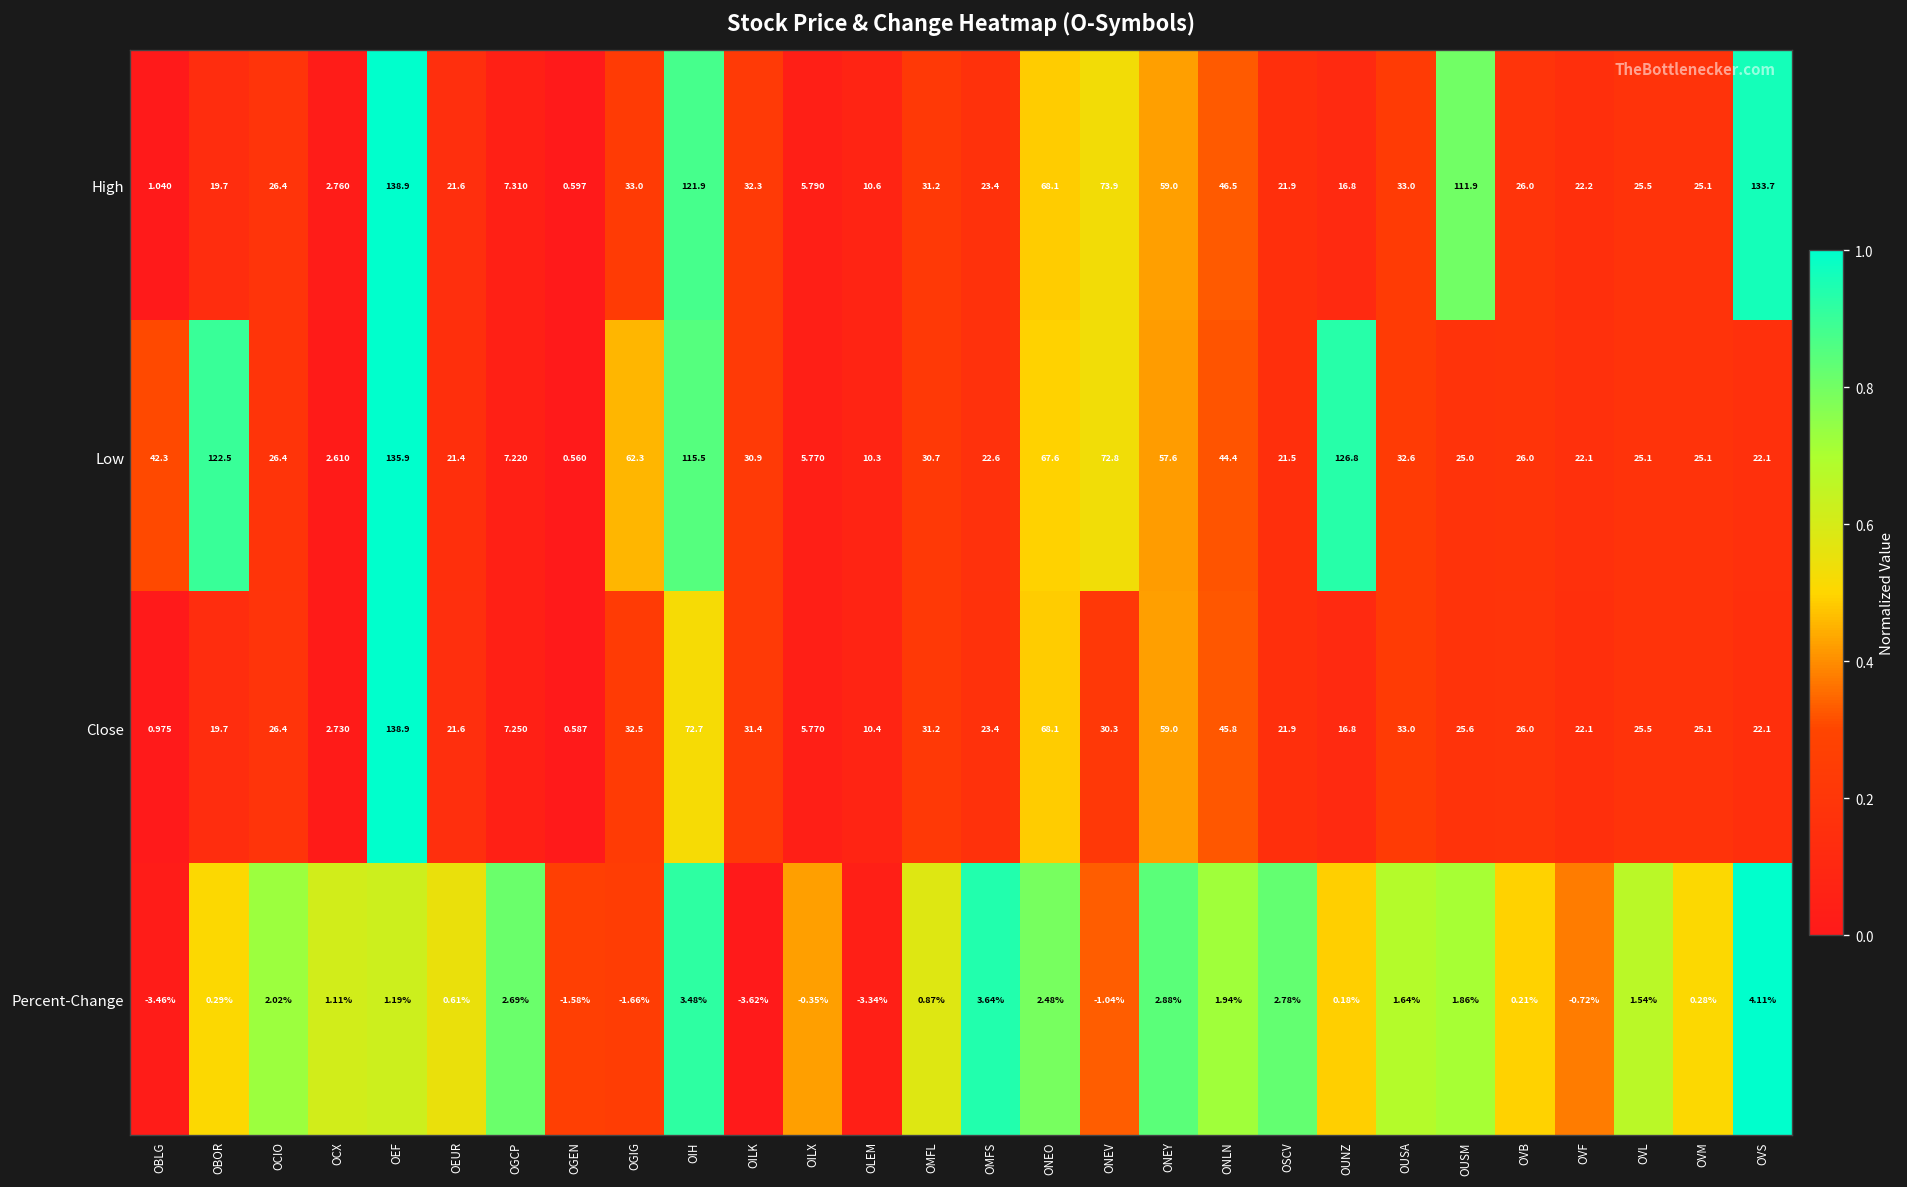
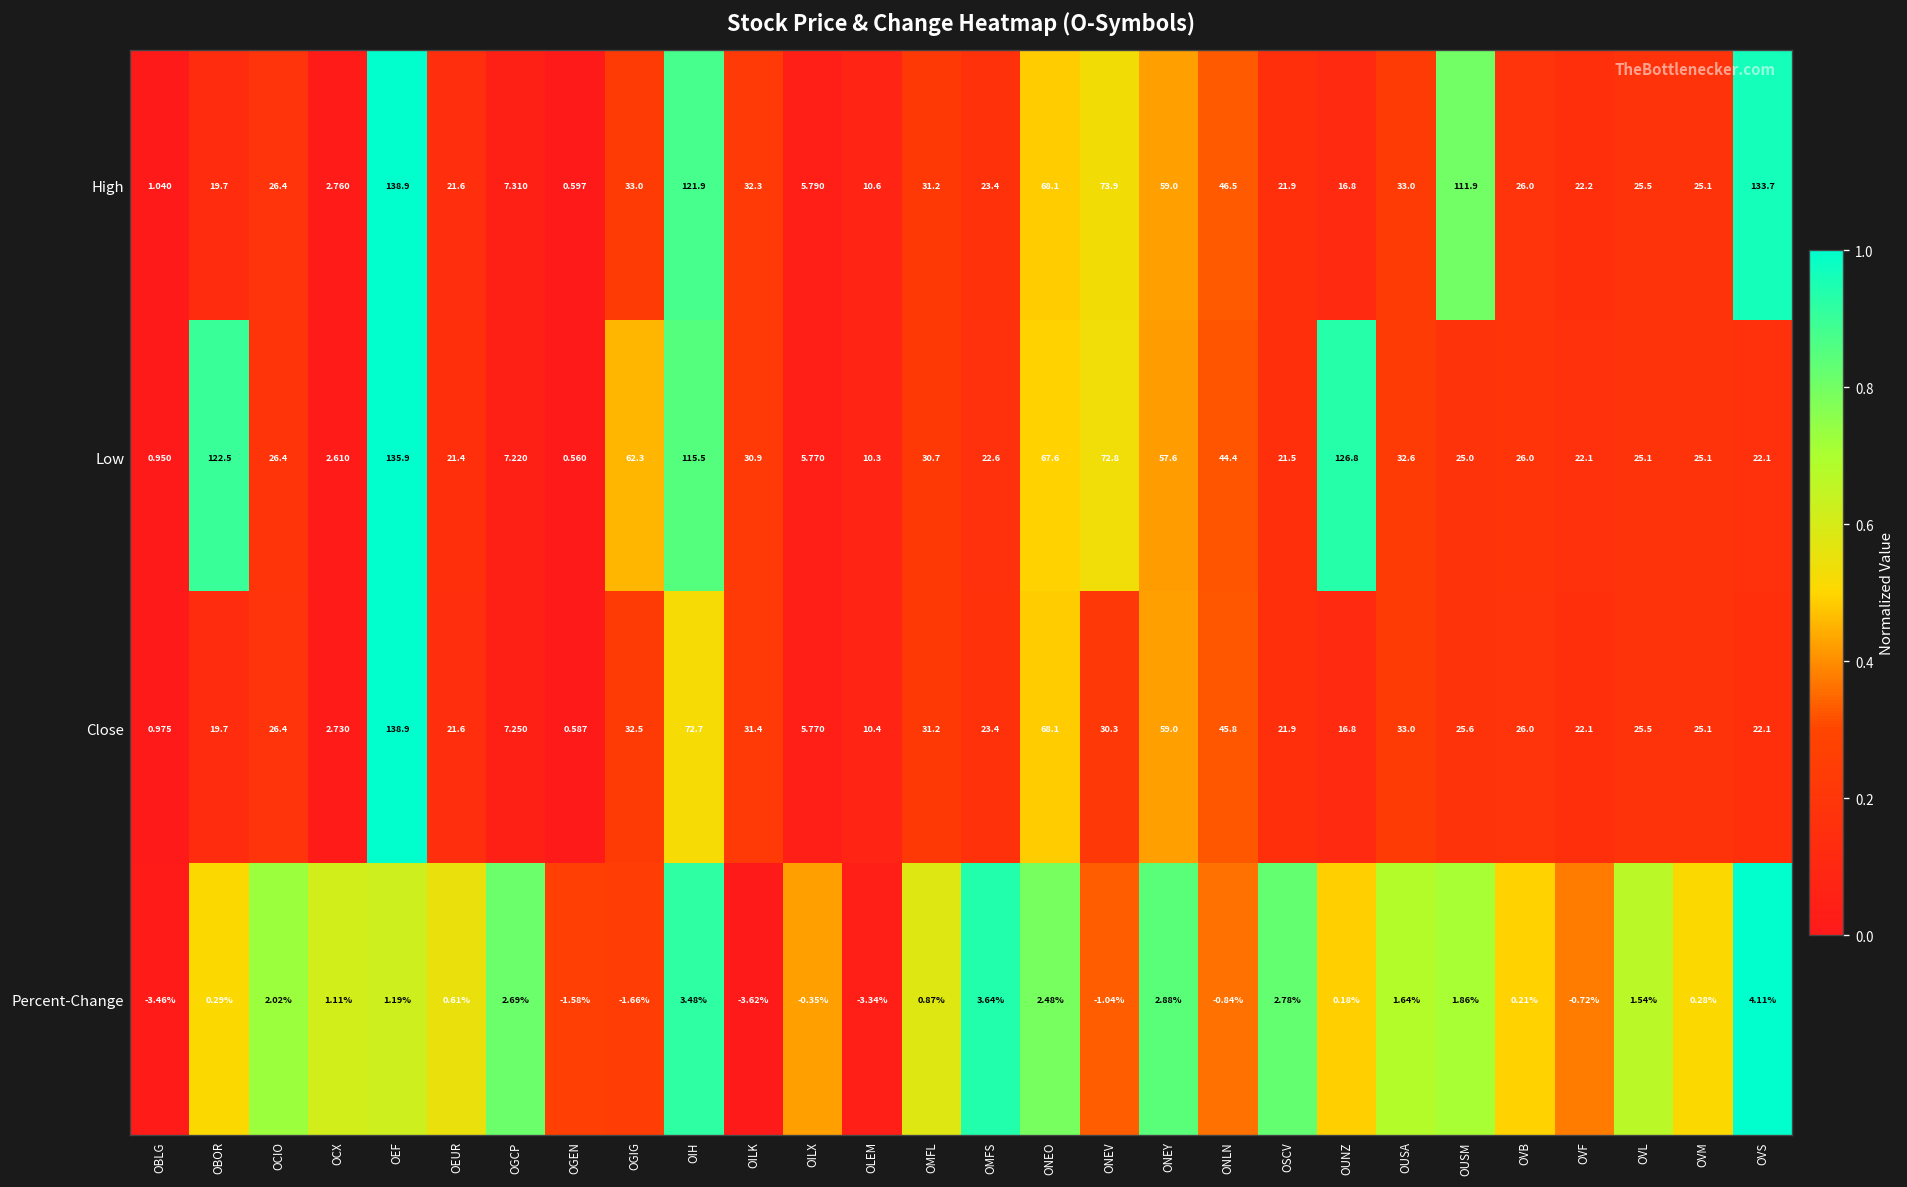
  {
    "High": {
      "OBLG": "1.040",
      "OBOR": "19.7",
      "OCIO": "26.4",
      "OCX": "2.760",
      "OEF": "138.9",
      "OEUR": "21.6",
      "OGCP": "7.310",
      "OGEN": "0.597",
      "OGIG": "33.0",
      "OIH": "121.9",
      "OILK": "32.3",
      "OILX": "5.790",
      "OLEM": "10.6",
      "OMFL": "31.2",
      "OMFS": "23.4",
      "ONEO": "68.1",
      "ONEV": "73.9",
      "ONEY": "59.0",
      "ONLN": "46.5",
      "OSCV": "21.9",
      "OUNZ": "16.8",
      "OUSA": "33.0",
      "OUSM": "111.9",
      "OVB": "26.0",
      "OVF": "22.2",
      "OVL": "25.5",
      "OVS": "133.7"
    },
    "Low": {
-     "OBLG": "42.3",
+     "OBLG": "0.950",
      "OBOR": "122.5",
      "OCIO": "26.4",
      "OCX": "2.610",
      "OEF": "135.9",
      "OEUR": "21.4",
      "OGCP": "7.220",
      "OGEN": "0.560",
      "OGIG": "62.3",
      "OIH": "115.5",
      "OILK": "30.9",
      "OILX": "5.770",
      "OLEM": "10.3",
      "OMFL": "30.7",
      "OMFS": "22.6",
      "ONEO": "67.6",
      "ONEV": "72.8",
      "ONEY": "57.6",
      "ONLN": "44.4",
      "OSCV": "21.5",
      "OUNZ": "126.8",
      "OUSA": "32.6",
      "OUSM": "25.0",
      "OVB": "26.0",
      "OVF": "22.1",
      "OVL": "25.1",
      "OVM": "25.1",
      "OVS": "22.1"
    },
    "Close": {
      "OBLG": "0.975",
      "OBOR": "19.7",
      "OCIO": "26.4",
      "OCX": "2.730",
      "OEF": "138.9",
      "OEUR": "21.6",
      "OGCP": "7.250",
      "OGEN": "0.587",
      "OGIG": "32.5",
      "OIH": "72.7",
      "OILK": "31.4",
      "OILX": "5.770",
      "OLEM": "10.4",
      "OMFL": "31.2",
      "OMFS": "23.4",
      "ONEO": "68.1",
      "ONEV": "30.3",
      "ONEY": "59.0",
      "ONLN": "45.8",
      "OSCV": "21.9",
      "OUNZ": "16.8",
      "OUSA": "33.0",
      "OUSM": "25.6",
      "OVB": "26.0",
      "OVF": "22.1",
      "OVL": "25.5",
      "OVM": "25.1",
      "OVS": "22.1"
    },
    "Percent-Change": {
      "OBLG": "-3.46%",
      "OBOR": "0.29%",
      "OCIO": "2.02%",
      "OCX": "1.11%",
      "OEF": "1.19%",
      "OEUR": "0.61%",
      "OGCP": "2.69%",
      "OGEN": "-1.58%",
      "OGIG": "-1.66%",
      "OIH": "3.48%",
      "OILK": "-3.62%",
      "OILX": "-0.35%",
      "OLEM": "-3.34%",
      "OMFL": "0.87%",
      "OMFS": "3.64%",
      "ONEO": "2.48%",
      "ONEV": "-1.04%",
      "ONEY": "2.88%",
-     "ONLN": "1.94%",
+     "ONLN": "-0.84%",
      "OSCV": "2.78%",
      "OUNZ": "0.18%",
      "OUSA": "1.64%",
      "OUSM": "1.86%",
      "OVB": "0.21%",
      "OVF": "-0.72%",
      "OVL": "1.54%",
      "OVM": "0.28%",
      "OVS": "4.11%"
    }
  }
